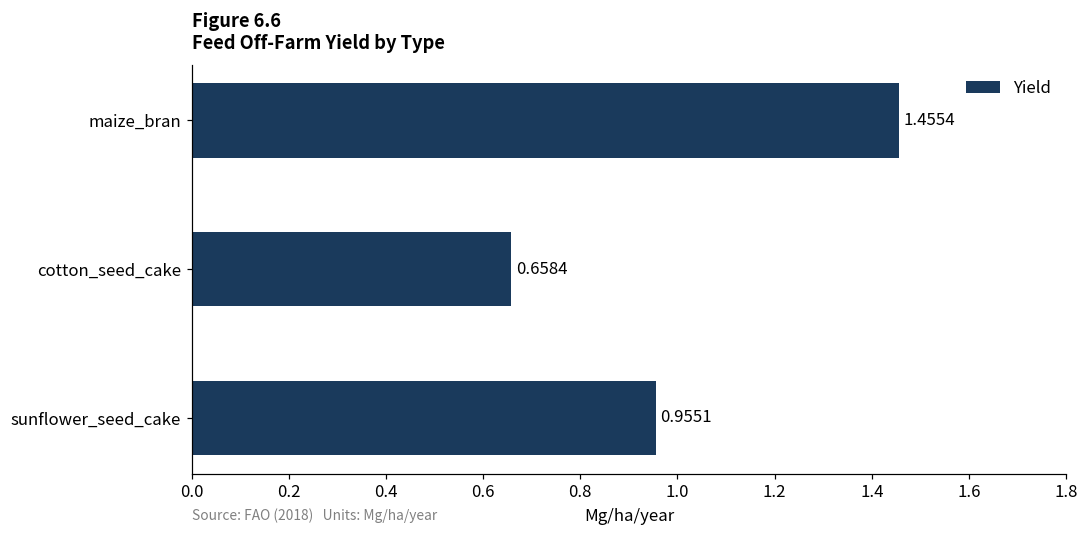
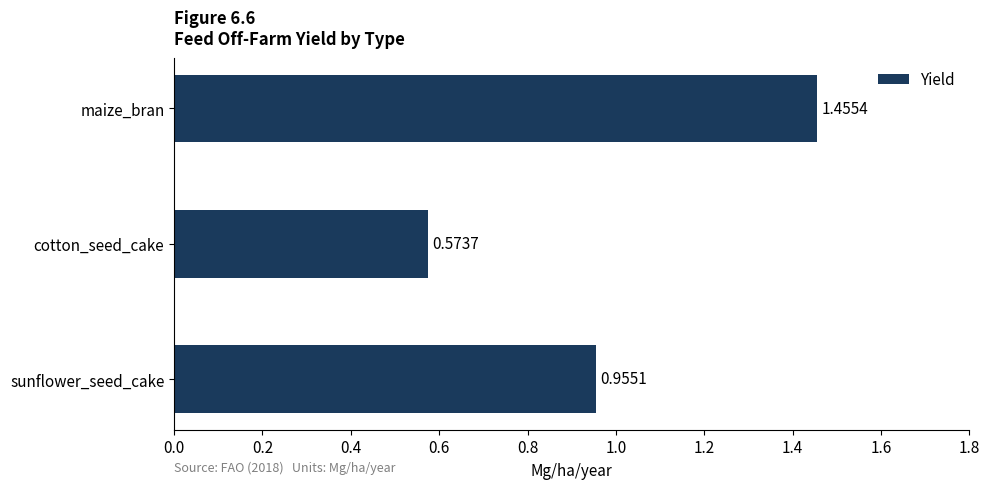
  {
    "maize_bran": 1.4554,
-   "cotton_seed_cake": 0.6584,
+   "cotton_seed_cake": 0.5737,
    "sunflower_seed_cake": 0.9551
  }
